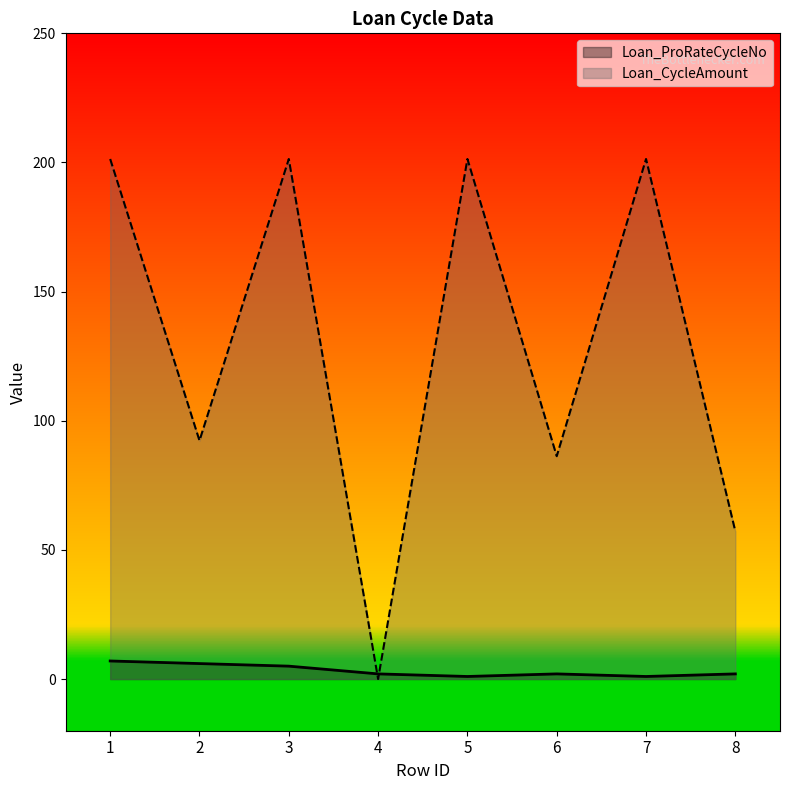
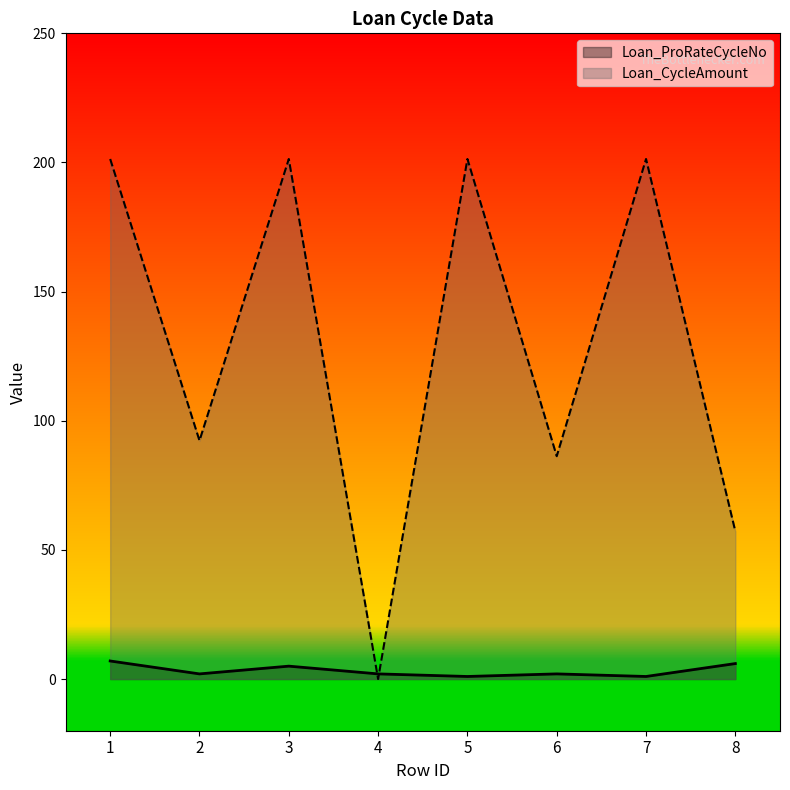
  {
    "Loan_ProRateCycleNo": {
      "1": 7,
-     "2": 6,
+     "2": 2,
      "3": 5,
      "4": 2,
      "5": 1,
      "6": 2,
      "7": 1,
-     "8": 2
+     "8": 6
    },
    "Loan_CycleAmount": {
      "1": 201,
      "2": 92,
      "3": 201,
      "4": 0,
      "5": 201,
      "6": 86,
      "7": 201,
      "8": 57
    }
  }
